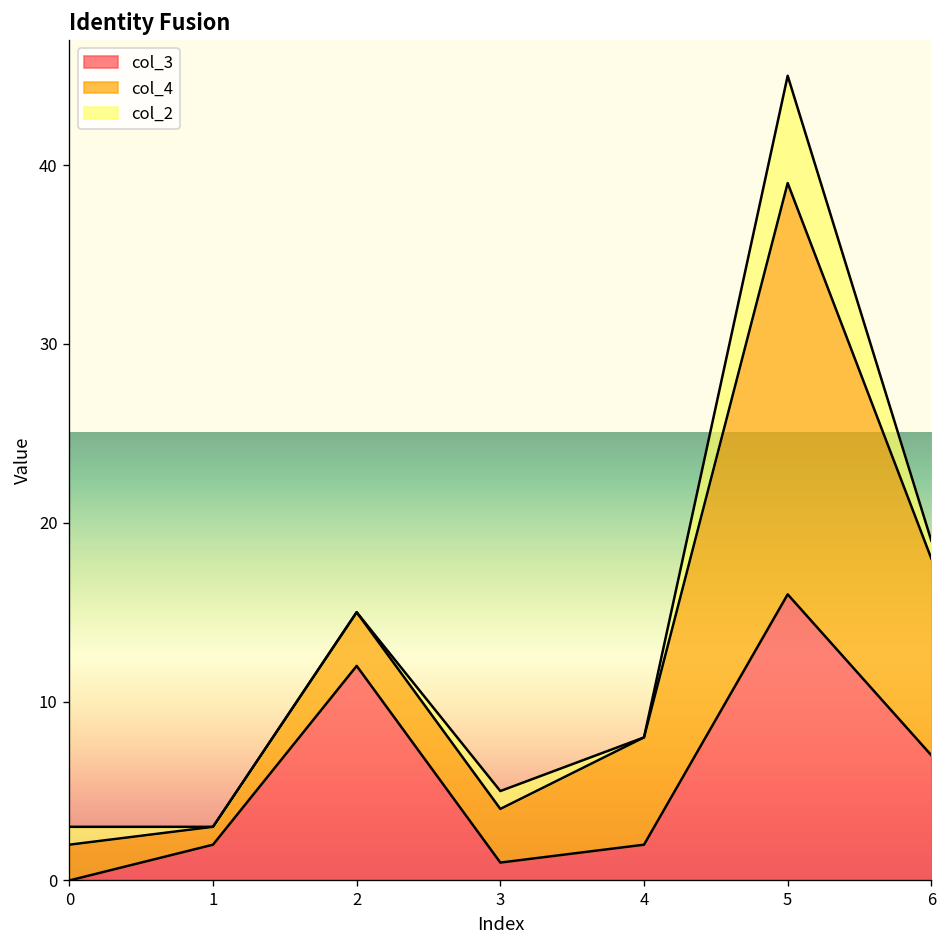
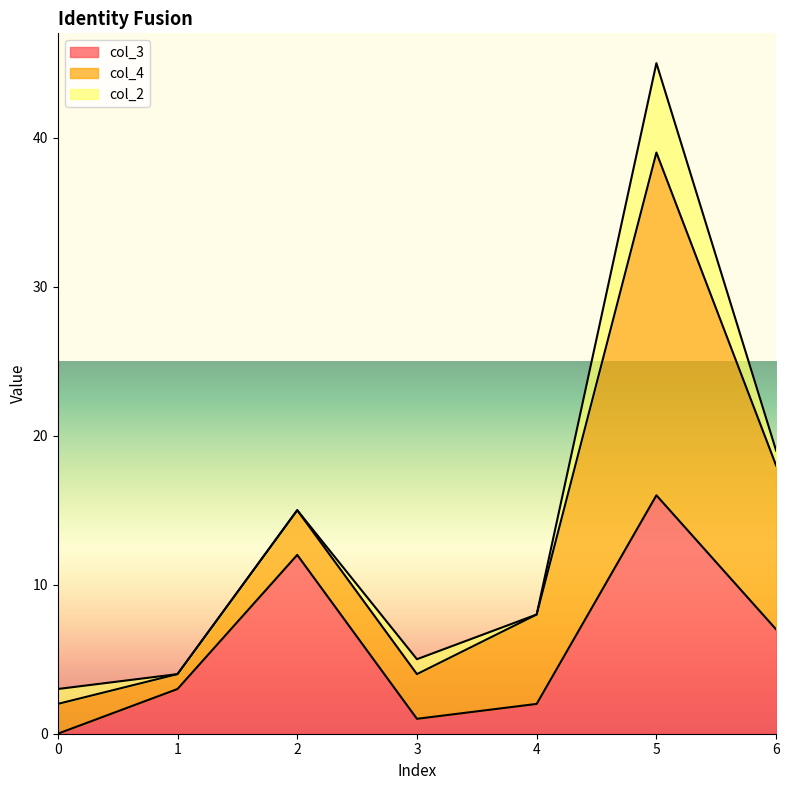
  {
    "col_3": {
      "0": 0,
-     "1": 2,
+     "1": 3,
      "2": 12,
      "3": 1,
      "4": 2,
      "5": 16,
      "6": 7
    },
    "col_4": {
      "0": 2,
      "3": 3,
      "5": 23,
      "6": 11
    },
    "col_2": {
      "0": 1,
      "3": 1,
      "5": 6,
      "6": 1
    }
  }
